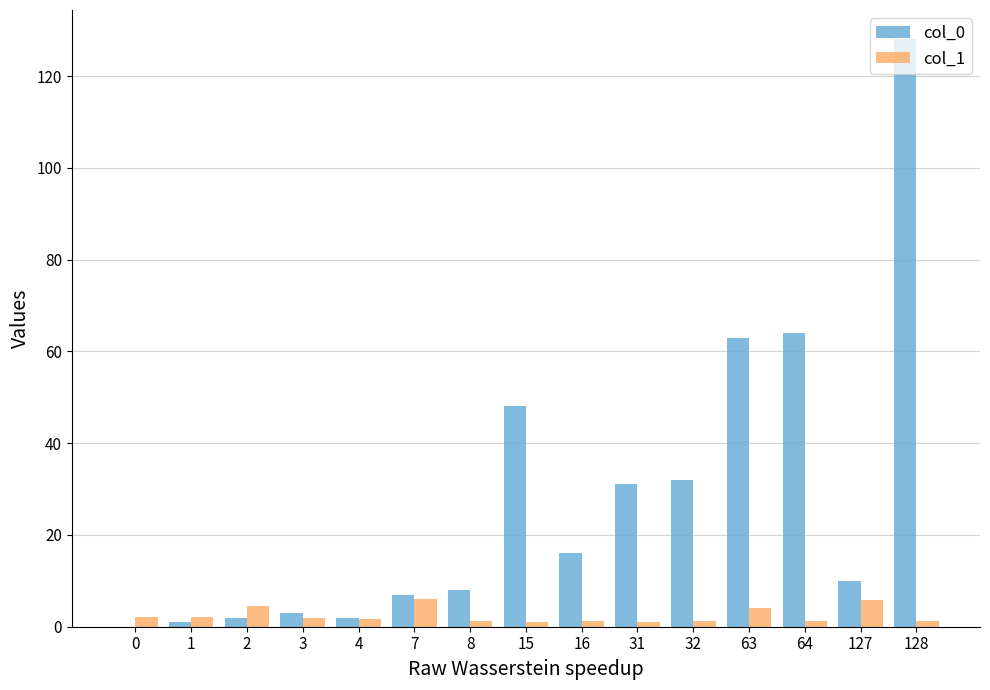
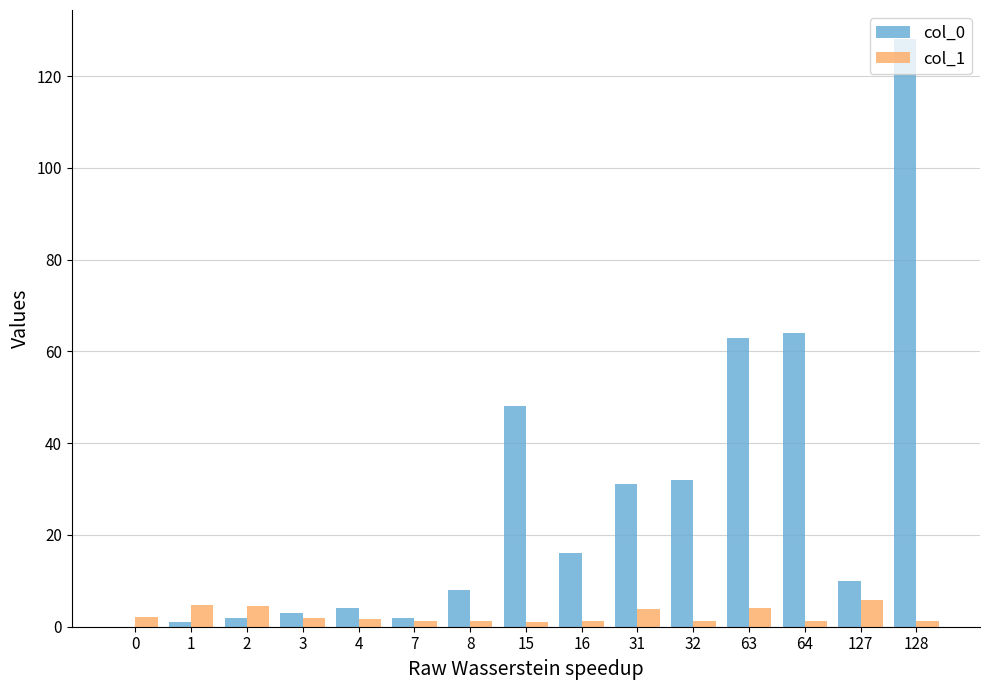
  {
    "col_0": {
      "0": 0,
      "1": 1,
      "2": 2,
      "3": 3,
-     "4": 2,
-     "7": 7,
+     "4": 4,
+     "7": 2,
      "8": 8,
      "15": 48,
      "16": 16,
      "31": 31,
      "32": 32,
      "63": 63,
      "64": 64,
      "127": 10
    },
    "col_1": {
      "0": 2,
-     "1": 2,
+     "1": 5,
      "2": 5,
      "3": 2,
      "4": 2,
-     "7": 6,
+     "7": 1,
      "8": 1,
      "15": 1,
      "16": 1,
-     "31": 1,
+     "31": 4,
      "32": 1,
      "63": 4,
      "64": 1,
      "127": 6,
      "128": 1
    }
  }
